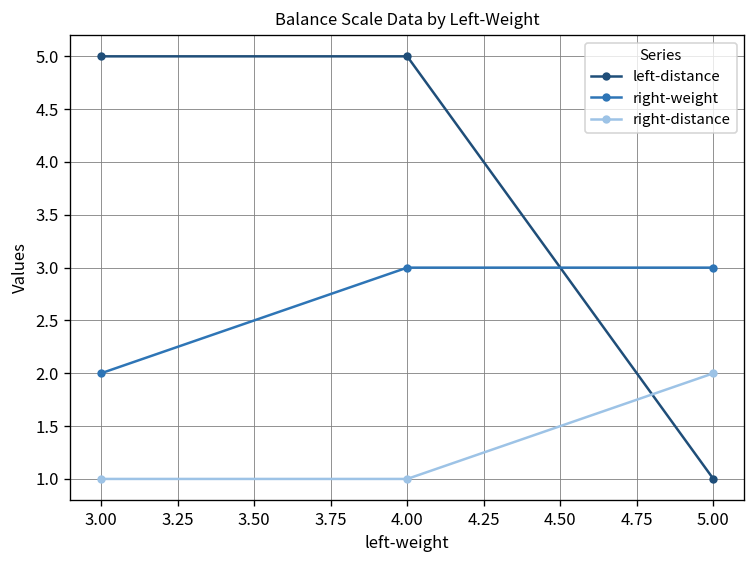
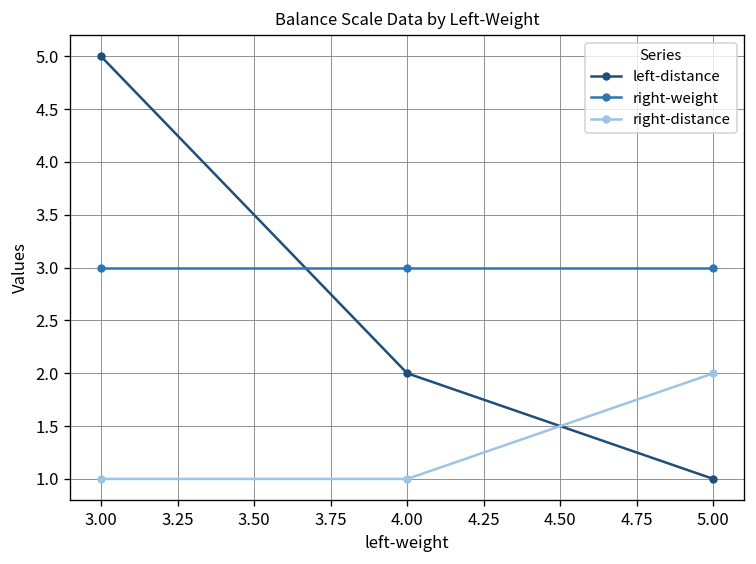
  {
    "left-distance": {
      "3.00": 5,
-     "4.00": 5,
+     "4.00": 2,
      "5.00": 1
    },
    "right-weight": {
-     "3.00": 2,
+     "3.00": 3,
      "4.00": 3,
      "5.00": 3
    },
    "right-distance": {
      "3.00": 1,
      "4.00": 1,
      "5.00": 2
    }
  }
